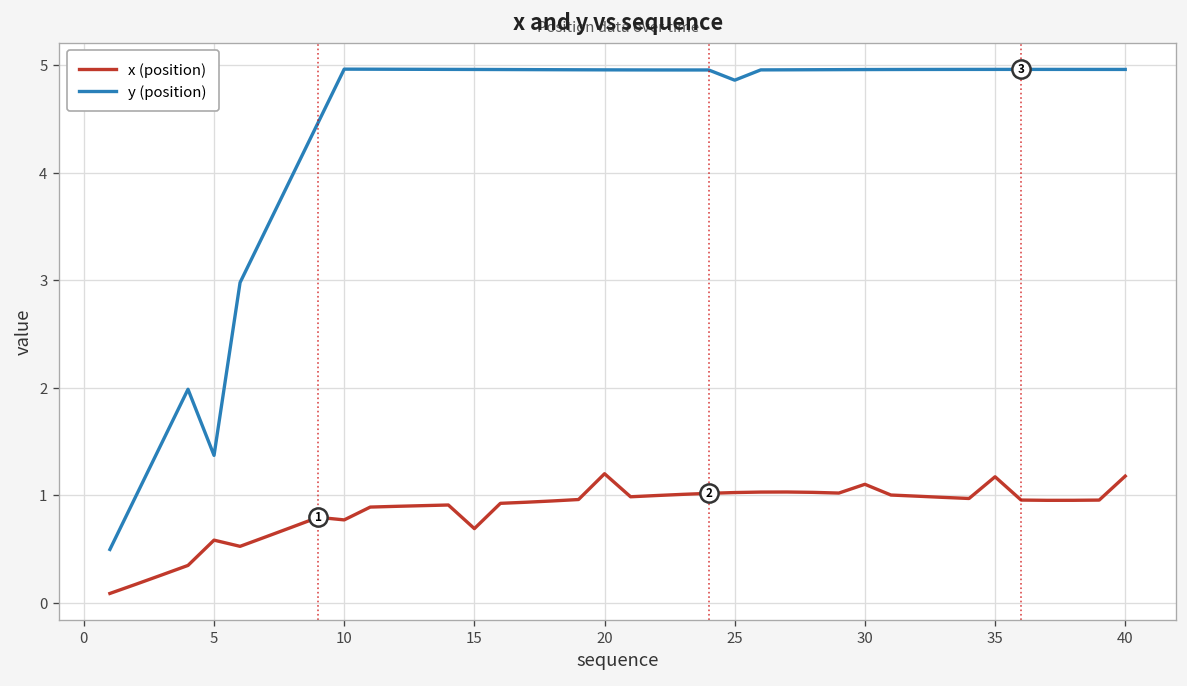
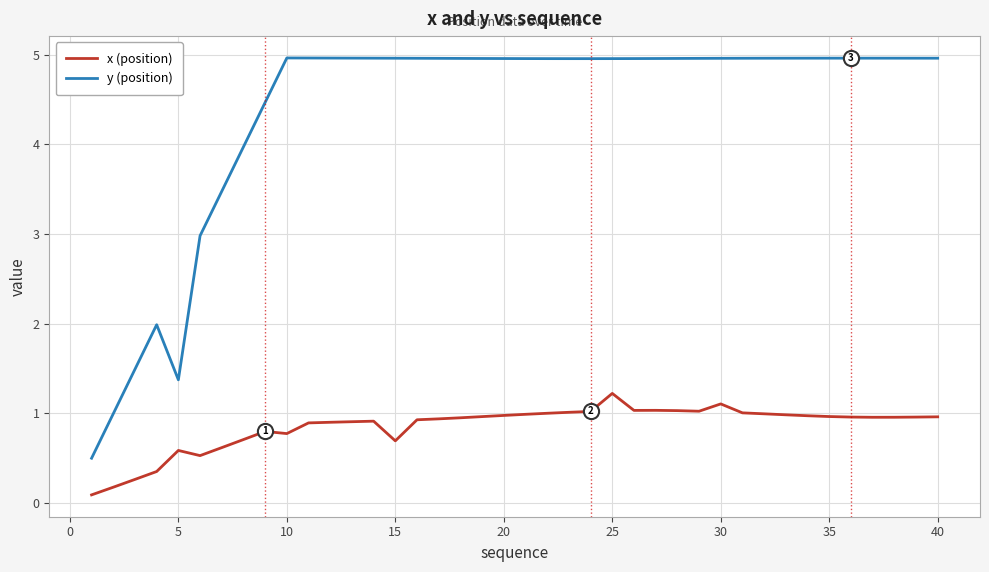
  {
    "x (position)": {
      "5": 0.6,
      "15": 0.7,
-     "20": 1.2,
-     "25": 1.0,
+     "20": 1.0,
+     "25": 1.2,
      "30": 1.1,
-     "35": 1.2,
-     "40": 1.2
+     "35": 1.0,
+     "40": 1.0
    },
    "y (position)": {
      "5": 1.4,
      "10": 5.0,
      "15": 5.0,
      "20": 5.0,
-     "25": 4.9,
+     "25": 5.0,
      "30": 5.0,
      "35": 5.0,
      "40": 5.0
    }
  }
